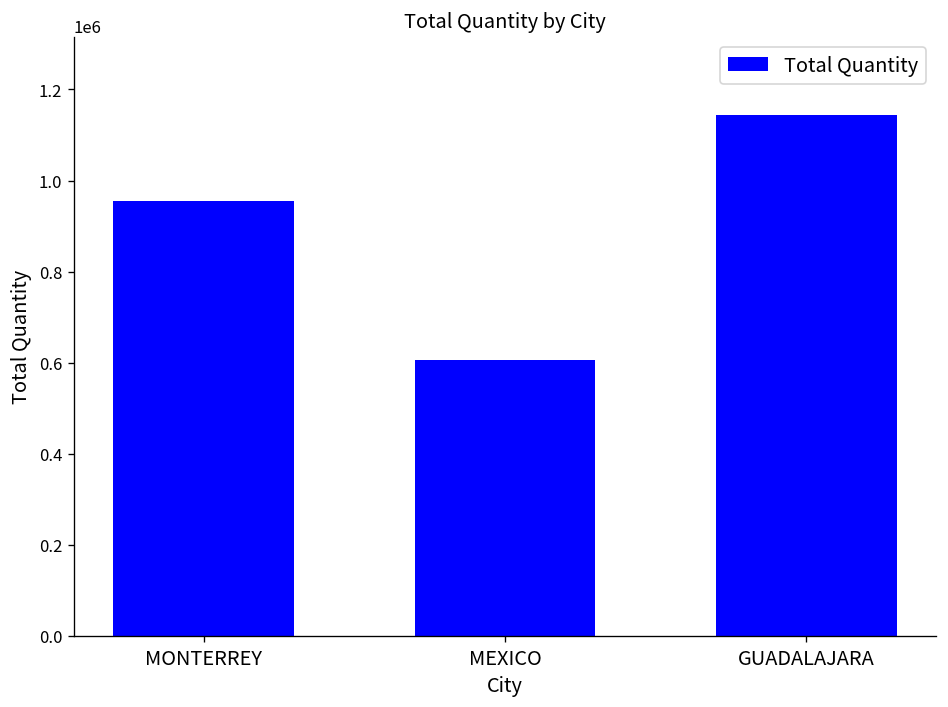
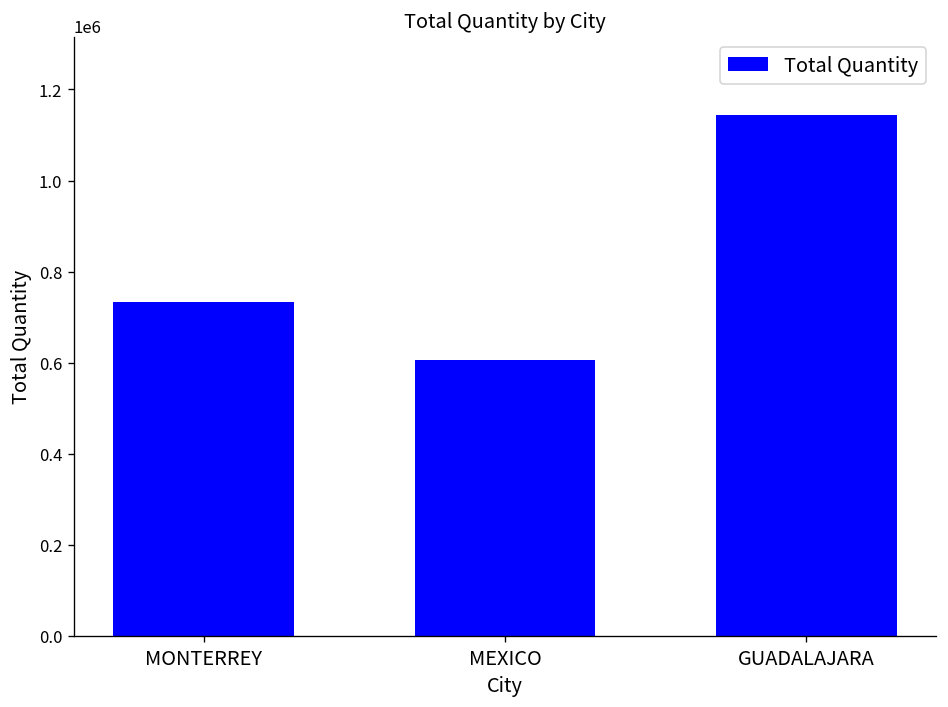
  {
-   "MONTERREY": 950000,
+   "MONTERREY": 730000,
    "MEXICO": 610000,
    "GUADALAJARA": 1140000
  }
